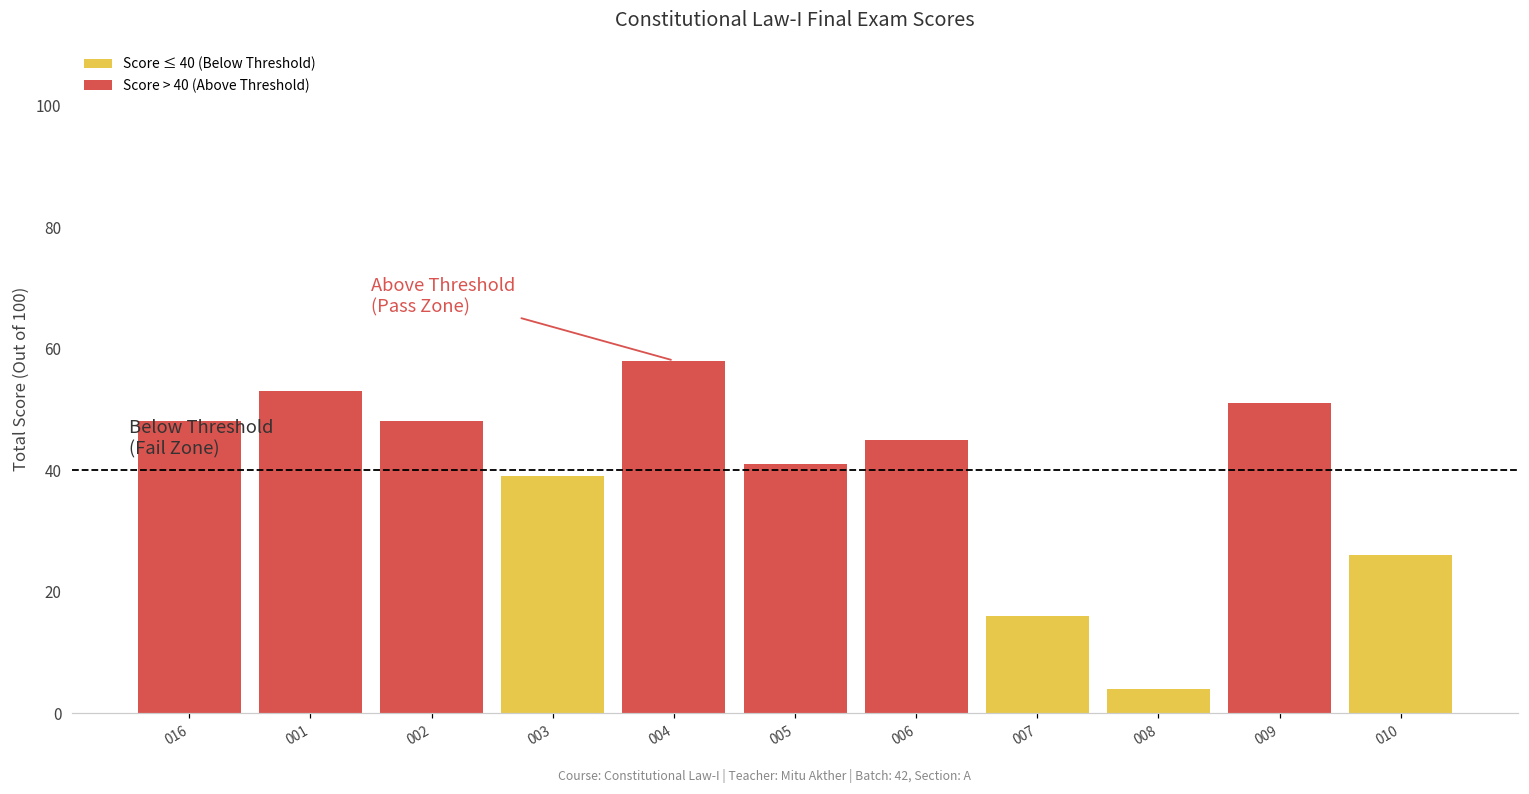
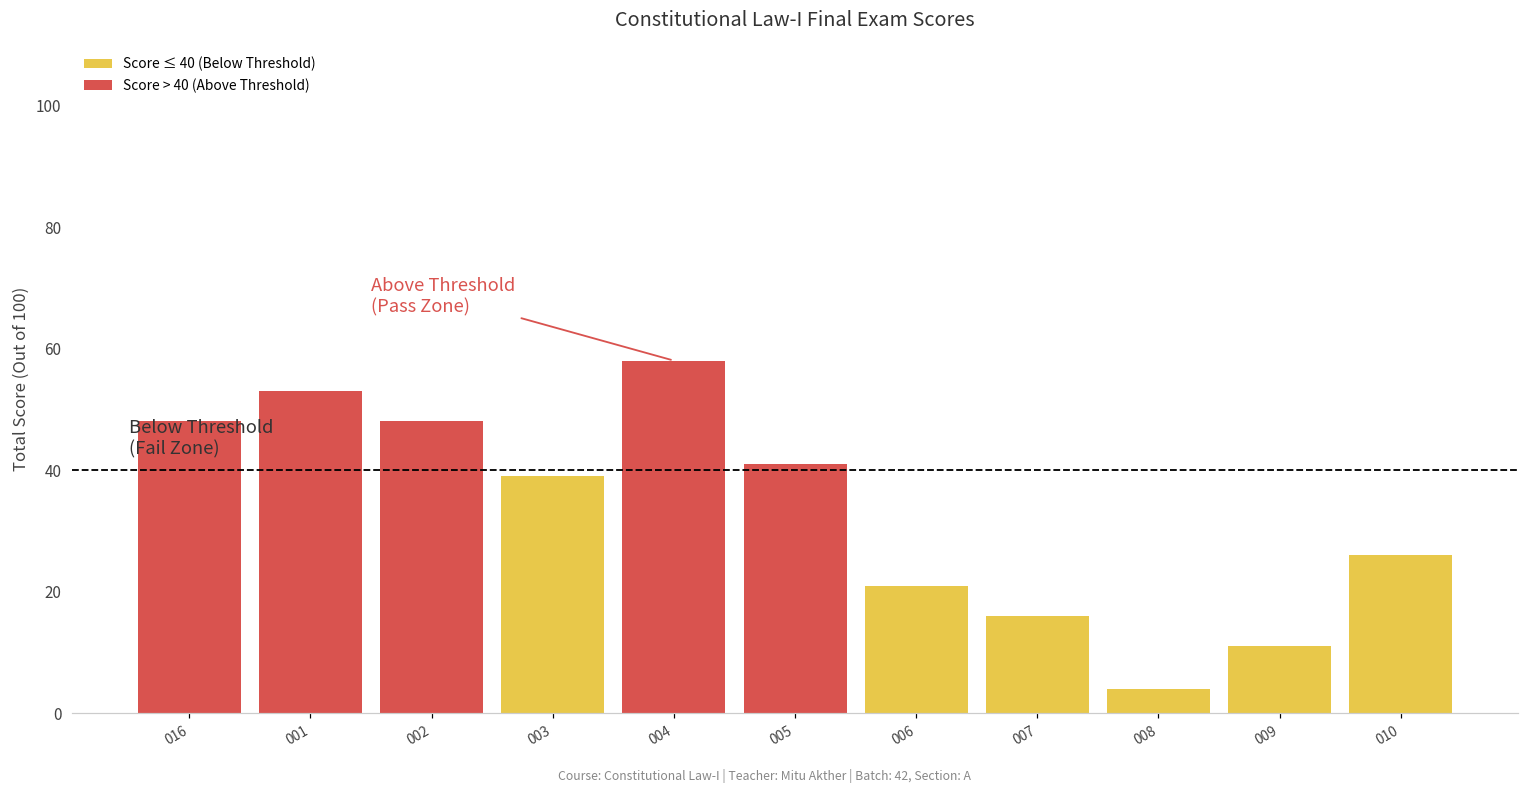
  {
    "016": 48,
    "001": 53,
    "002": 48,
    "003": 39,
    "004": 58,
    "005": 41,
-   "006": 45,
+   "006": 21,
    "007": 16,
    "008": 4,
-   "009": 51,
+   "009": 11,
    "010": 26
  }
